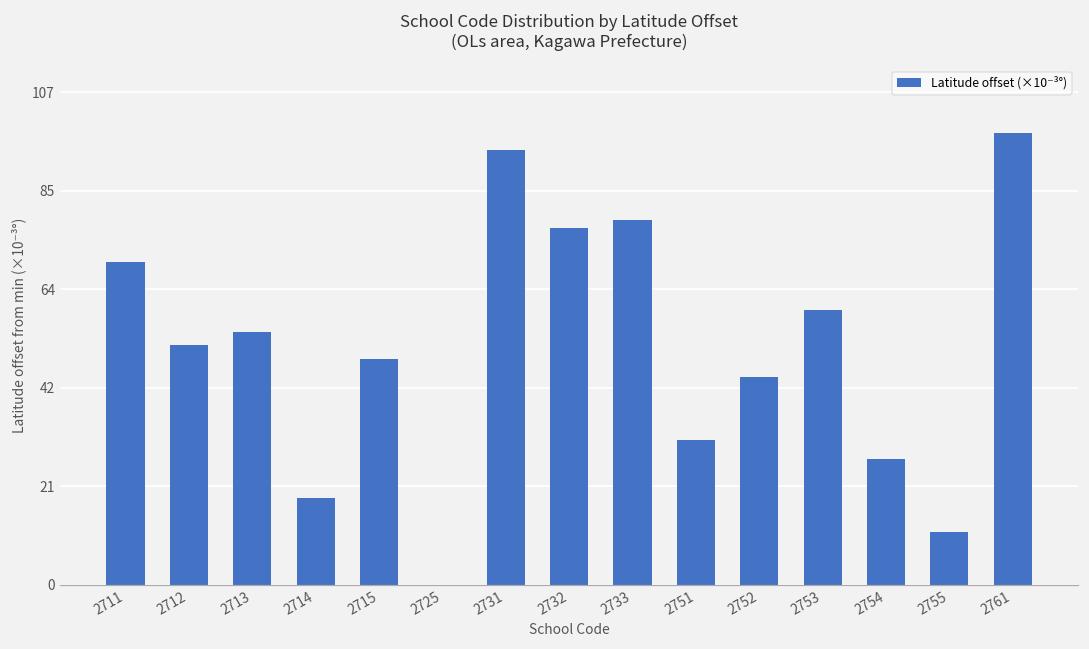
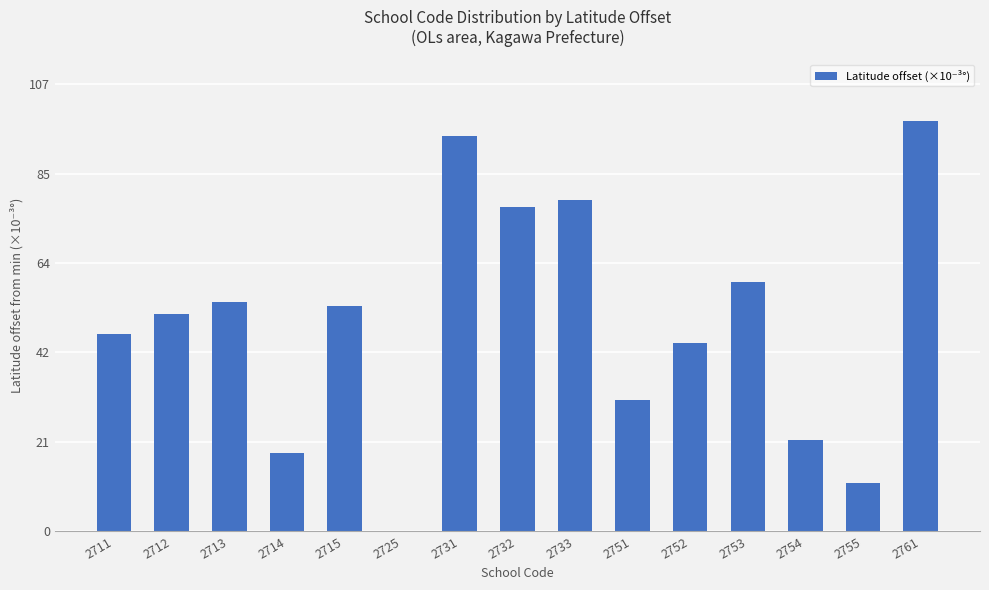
  {
-   "2711": 70,
+   "2711": 47,
    "2712": 52,
    "2713": 55,
    "2714": 19,
-   "2715": 49,
+   "2715": 54,
    "2725": 0,
    "2731": 95,
    "2732": 78,
    "2733": 79,
    "2751": 31,
    "2752": 45,
    "2753": 60,
-   "2754": 27,
+   "2754": 22,
    "2755": 12,
    "2761": 98
  }
